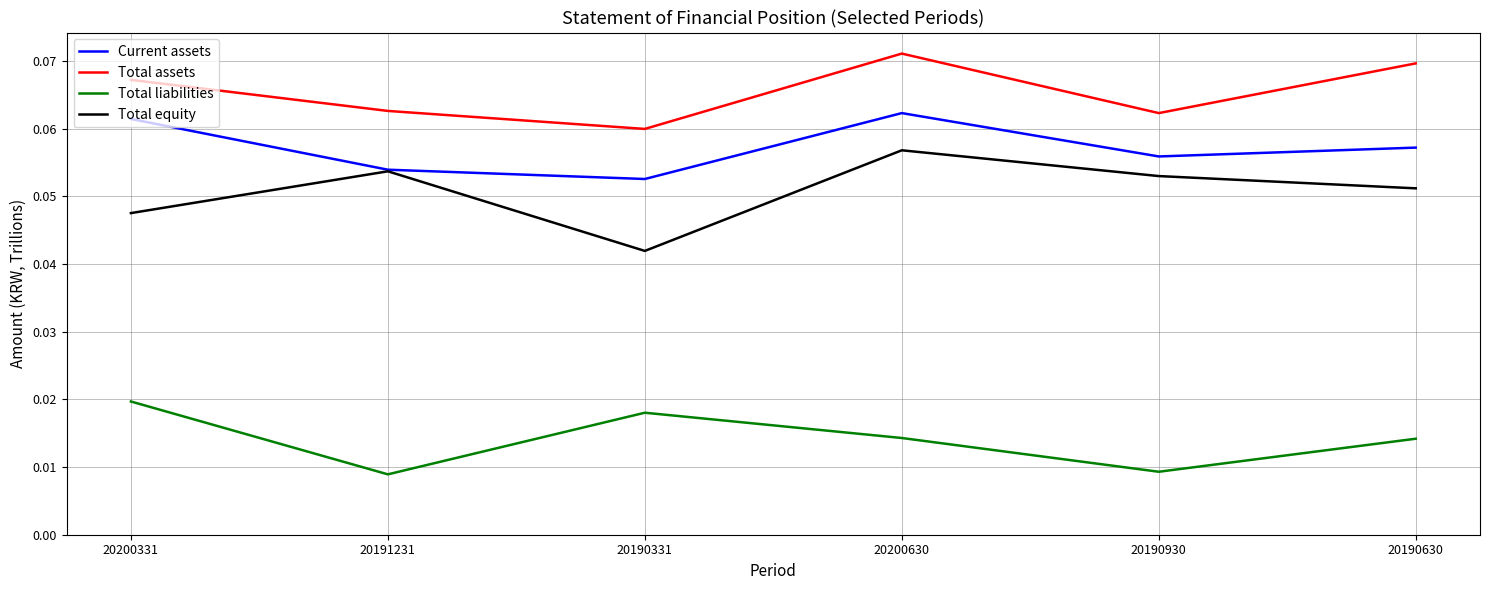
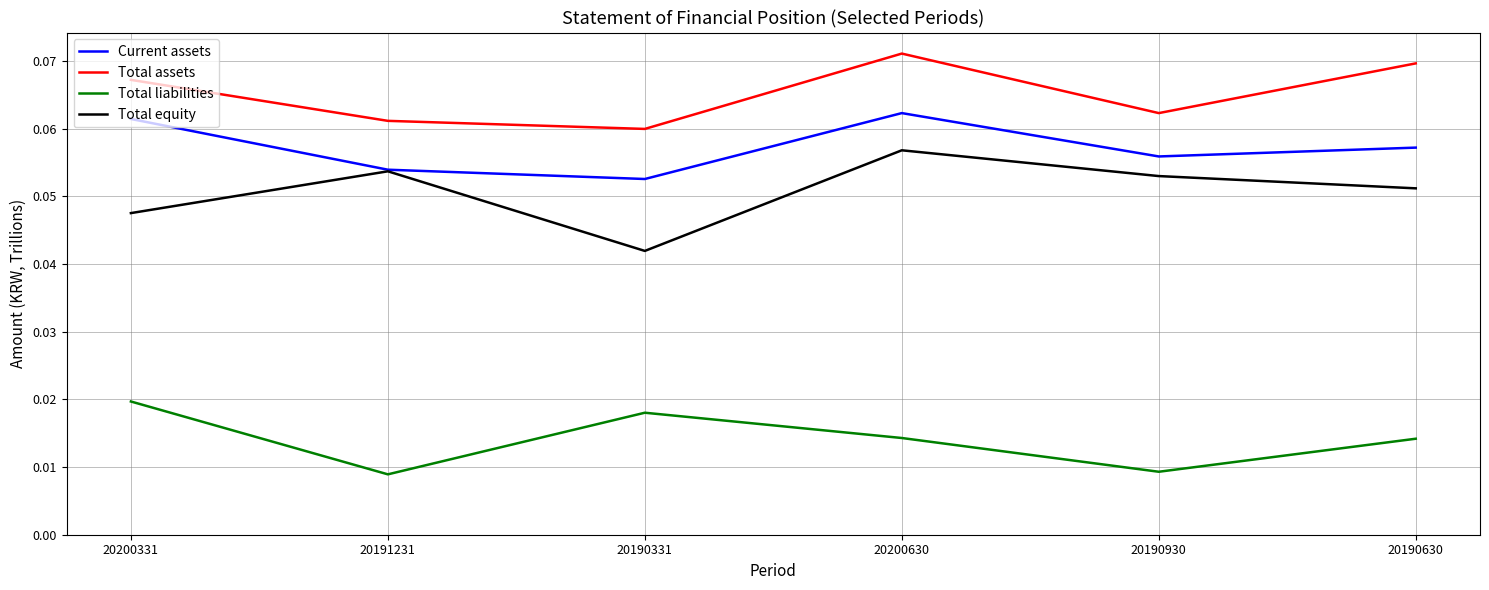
  {
    "Current assets": {
      "20190331": 0.053,
      "20200630": 0.062,
      "20190930": 0.056,
      "20190630": 0.057
    },
    "Total assets": {
-     "20191231": 0.063,
+     "20191231": 0.061,
      "20190331": 0.060,
      "20200630": 0.071,
      "20190930": 0.062,
      "20190630": 0.070
    },
    "Total liabilities": {
      "20200331": 0.020,
      "20191231": 0.009,
      "20190331": 0.018,
      "20200630": 0.014,
      "20190930": 0.009,
      "20190630": 0.014
    },
    "Total equity": {
      "20200331": 0.048,
      "20190331": 0.042,
      "20200630": 0.057,
      "20190930": 0.053,
      "20190630": 0.051
    }
  }
